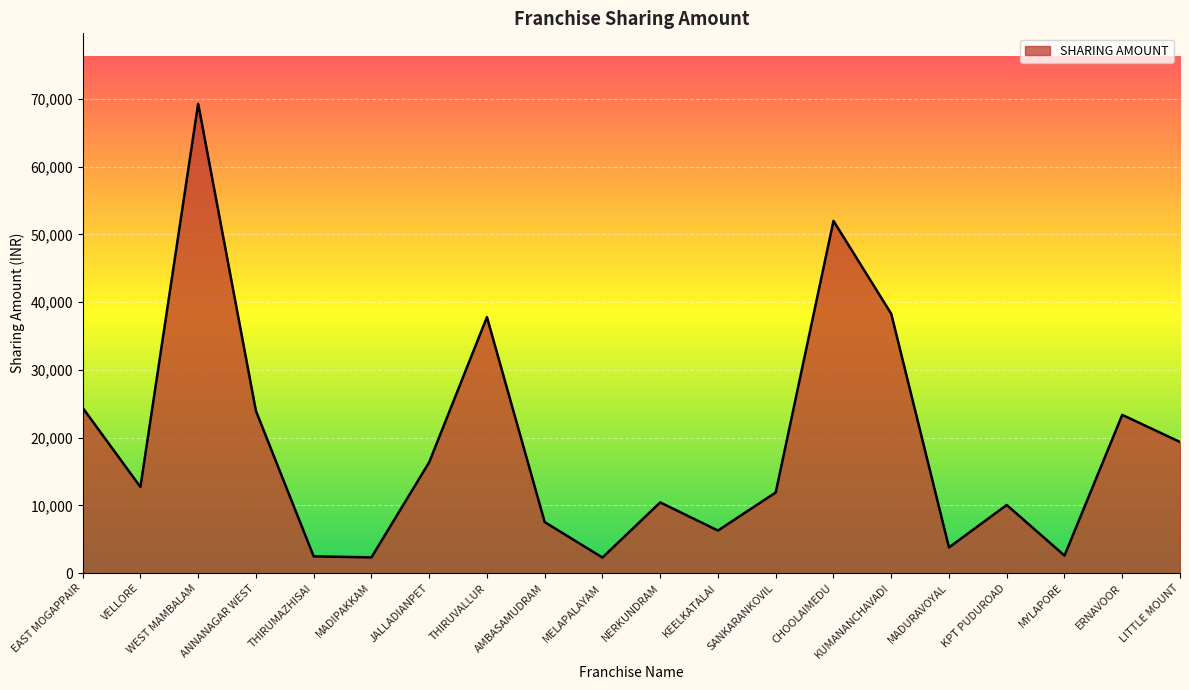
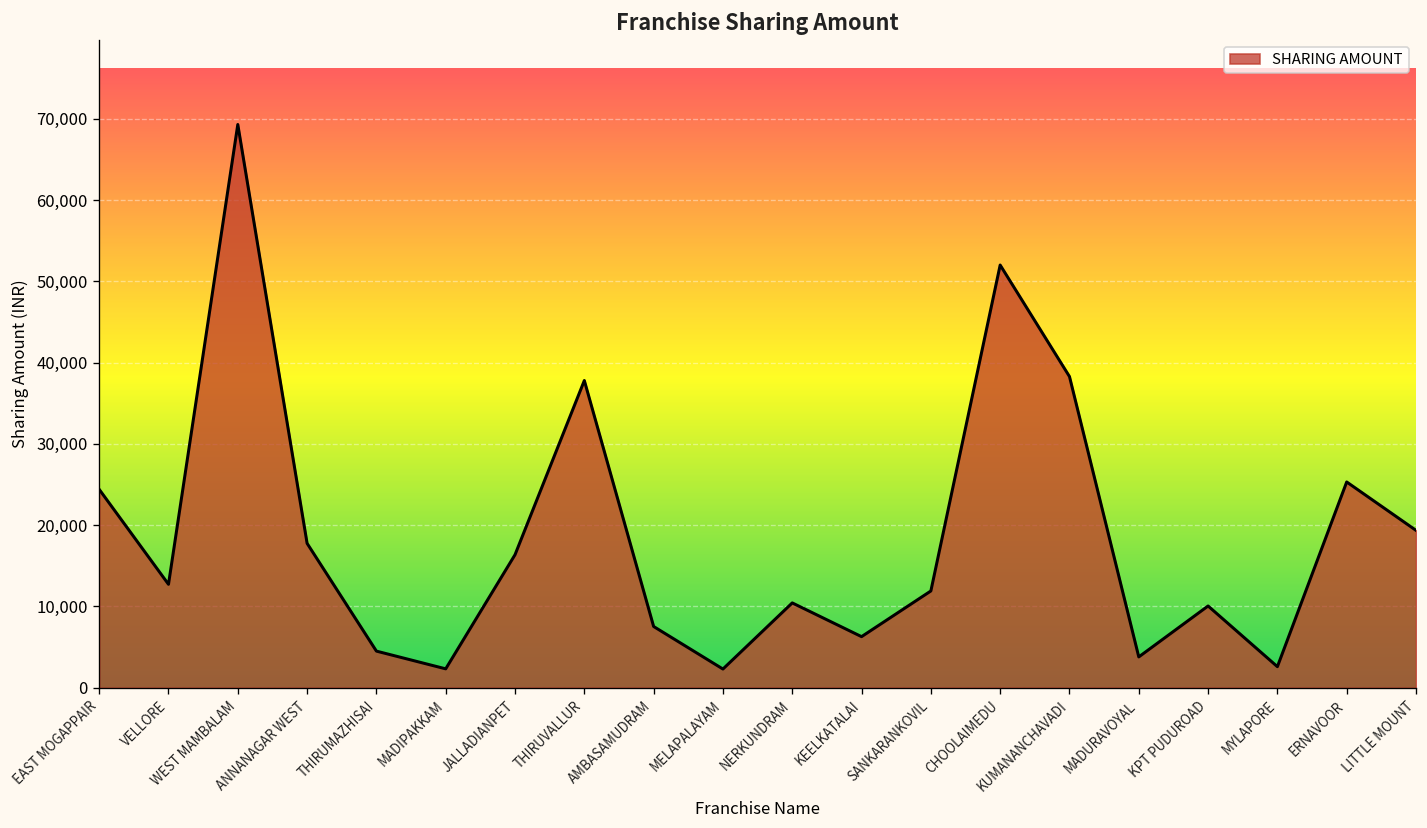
  {
    "EAST MOGAPPAIR": "24,000",
    "VELLORE": "13,000",
    "WEST MAMBALAM": "69,000",
-   "ANNANAGAR WEST": "24,000",
-   "THIRUMAZHISAI": "2,000",
+   "ANNANAGAR WEST": "18,000",
+   "THIRUMAZHISAI": "5,000",
    "MADIPAKKAM": "2,000",
    "JALLADIANPET": "16,000",
    "THIRUVALLUR": "38,000",
    "AMBASAMUDRAM": "8,000",
    "MELAPALAYAM": "2,000",
    "NERKUNDRAM": "10,000",
    "KEELKATALAI": "6,000",
    "SANKARANKOVIL": "12,000",
    "CHOOLAIMEDU": "52,000",
    "KUMANANCHAVADI": "38,000",
    "MADURAVOYAL": "4,000",
    "KPT PUDUROAD": "10,000",
    "MYLAPORE": "3,000",
-   "ERNAVOOR": "23,000",
+   "ERNAVOOR": "25,000",
    "LITTLE MOUNT": "19,000"
  }
